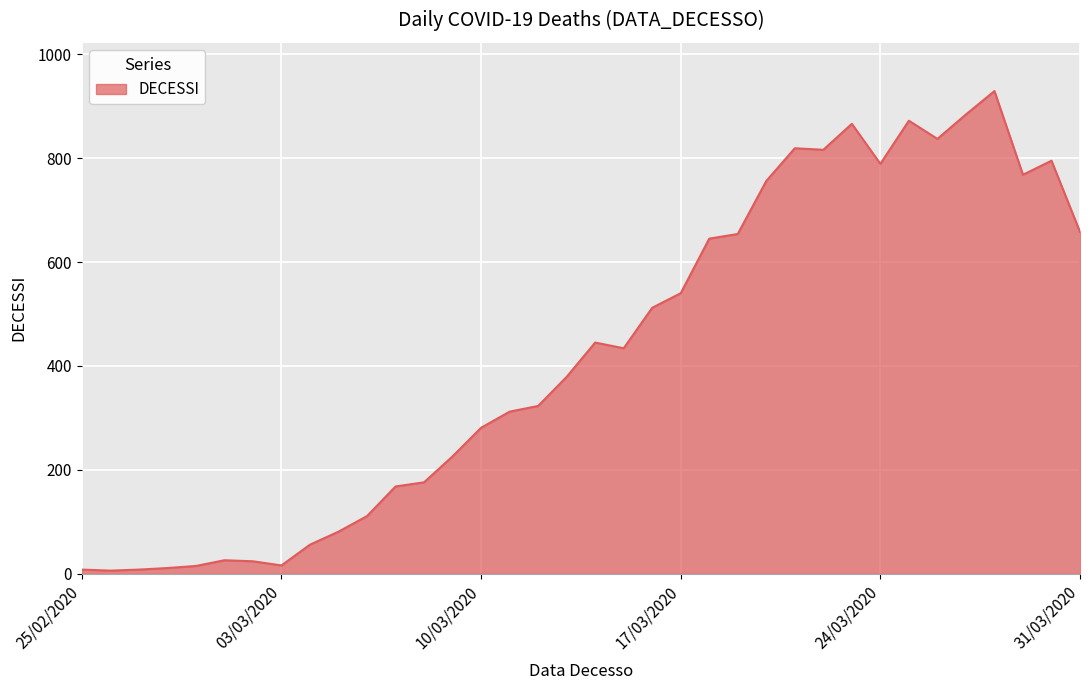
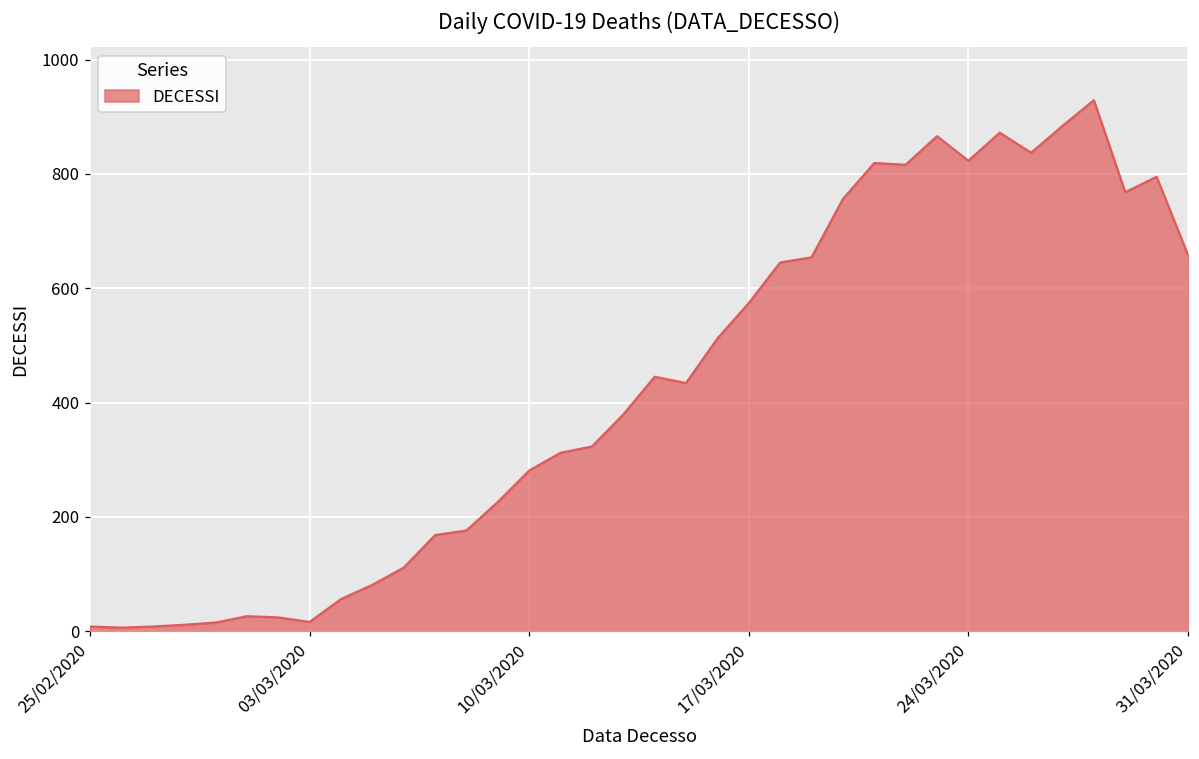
  {
    "25/02/2020": 10,
    "03/03/2020": 20,
    "10/03/2020": 280,
-   "17/03/2020": 540,
-   "24/03/2020": 790,
+   "17/03/2020": 570,
+   "24/03/2020": 820,
    "31/03/2020": 660
  }
